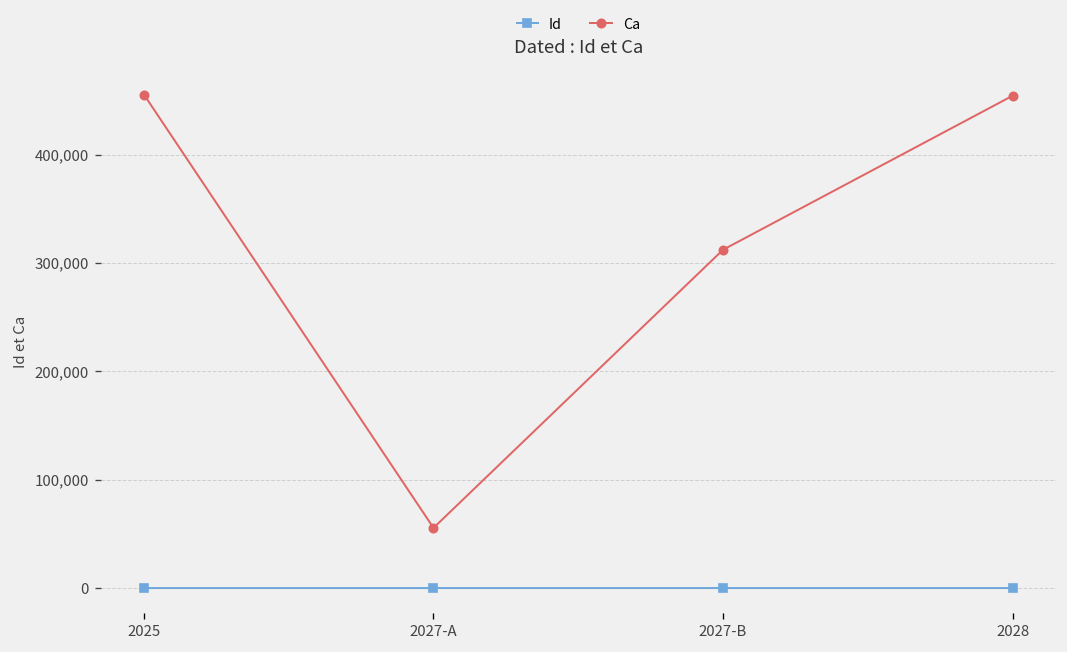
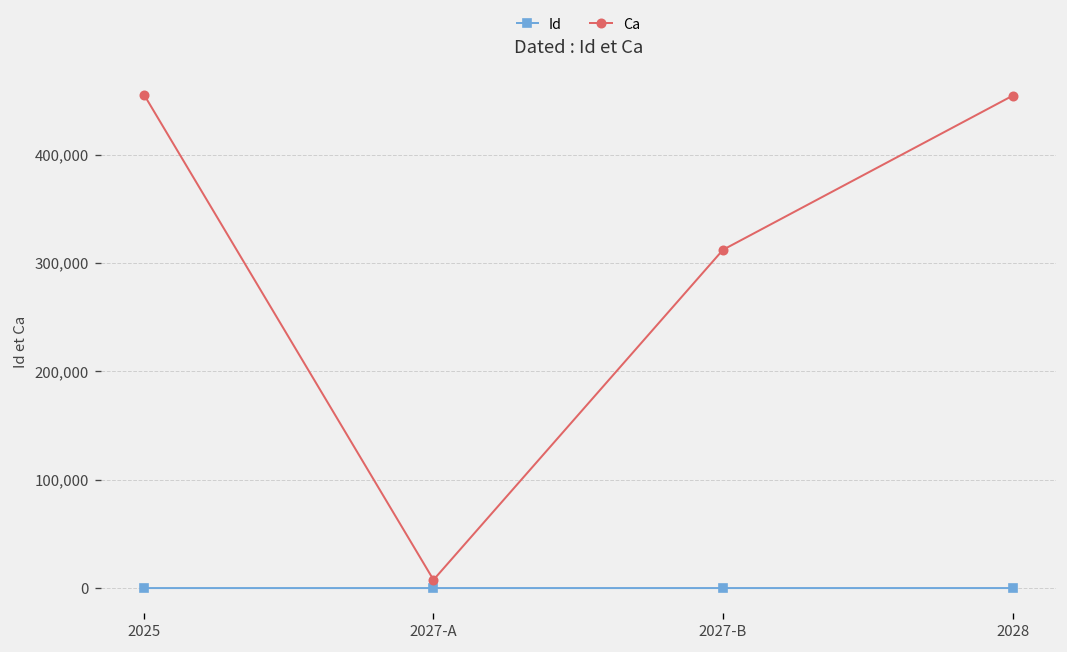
  {
    "Id": {
      "2025": "0",
      "2027-A": "0",
      "2027-B": "0",
      "2028": "0"
    },
    "Ca": {
      "2025": "460,000",
-     "2027-A": "60,000",
+     "2027-A": "10,000",
      "2027-B": "310,000",
      "2028": "450,000"
    }
  }
